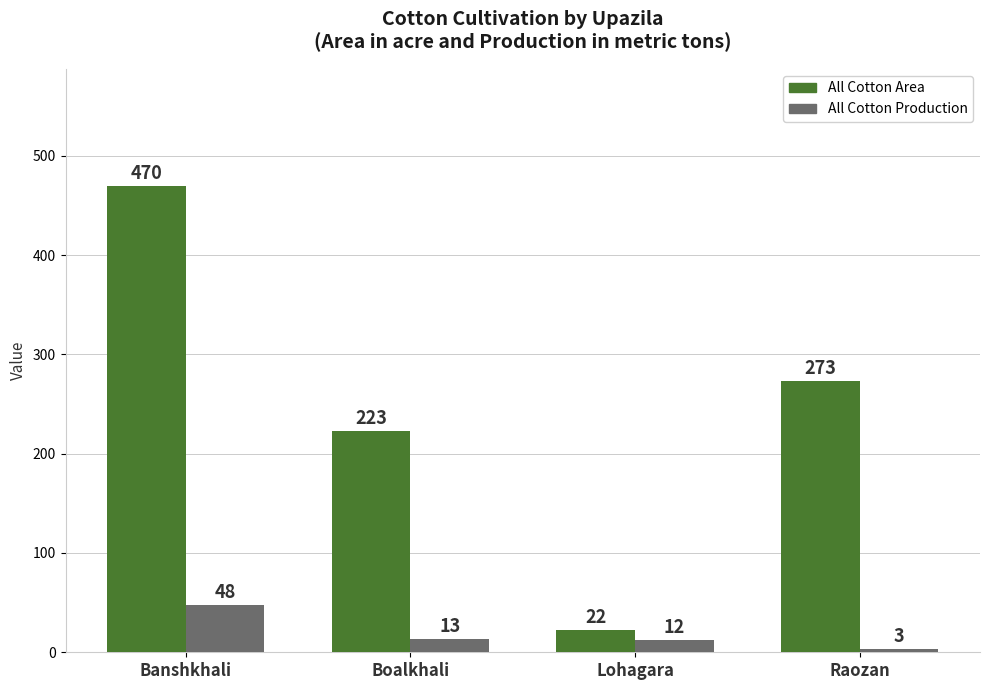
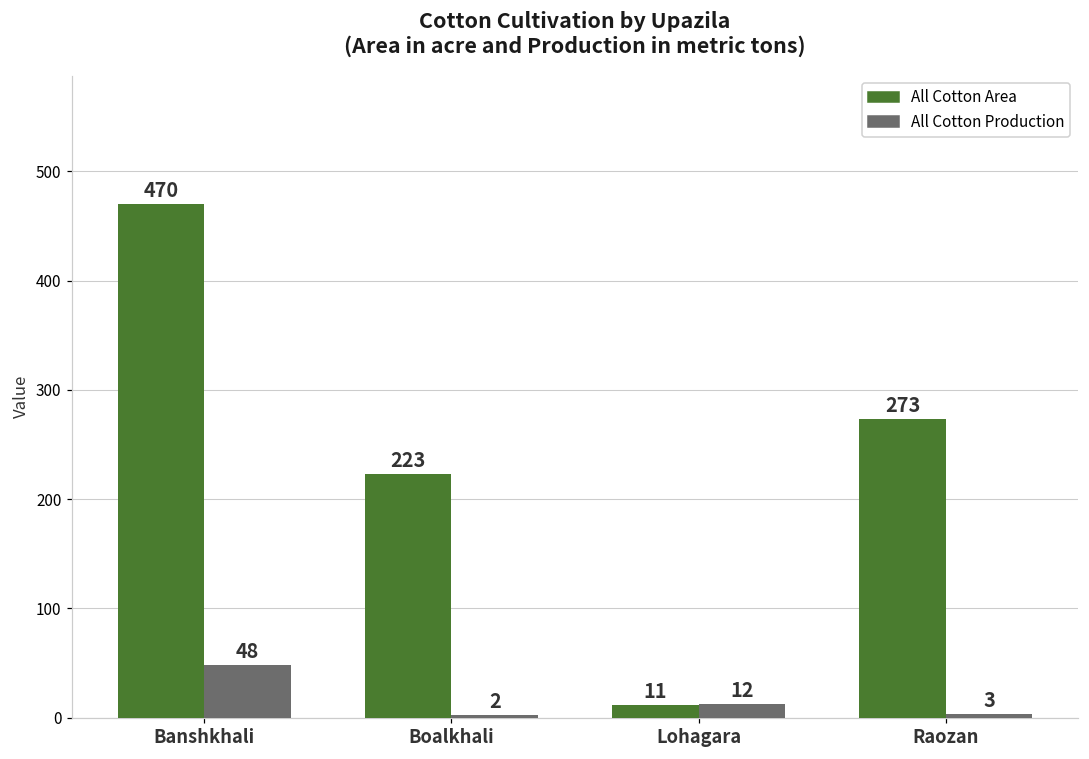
  {
    "All Cotton Area": {
      "Banshkhali": 470,
      "Boalkhali": 223,
-     "Lohagara": 22,
+     "Lohagara": 11,
      "Raozan": 273
    },
    "All Cotton Production": {
      "Banshkhali": 48,
-     "Boalkhali": 13,
+     "Boalkhali": 2,
      "Lohagara": 12,
      "Raozan": 3
    }
  }
